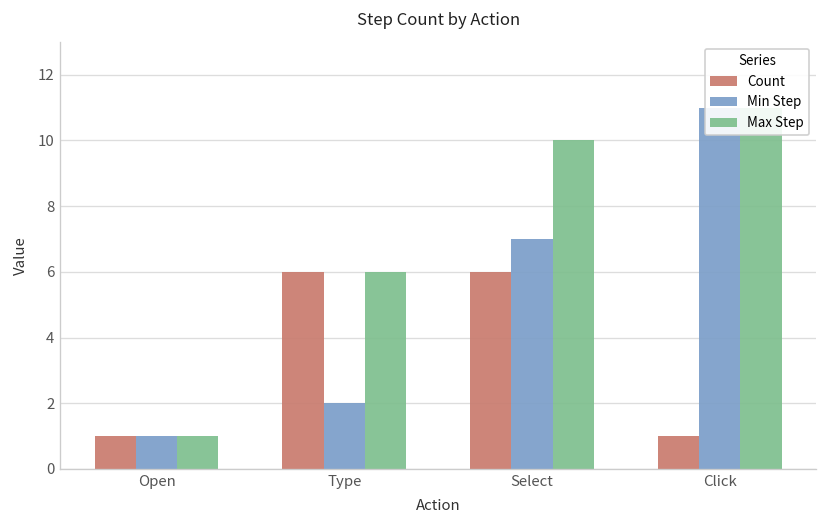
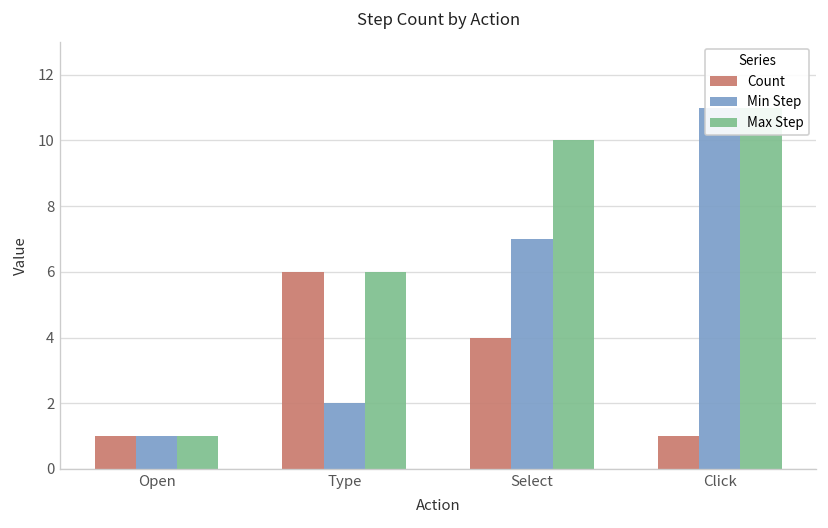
  {
    "Count": {
      "Open": 1,
      "Type": 6,
-     "Select": 6,
+     "Select": 4,
      "Click": 1
    },
    "Min Step": {
      "Open": 1,
      "Type": 2,
      "Select": 7
    },
    "Max Step": {
      "Open": 1,
      "Type": 6,
      "Select": 10
    }
  }
